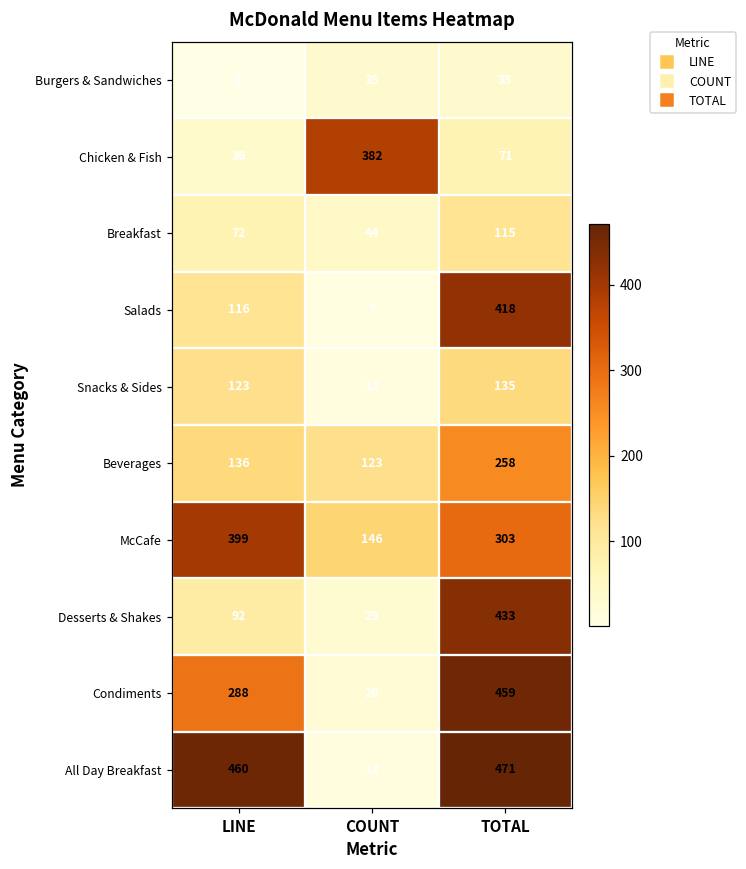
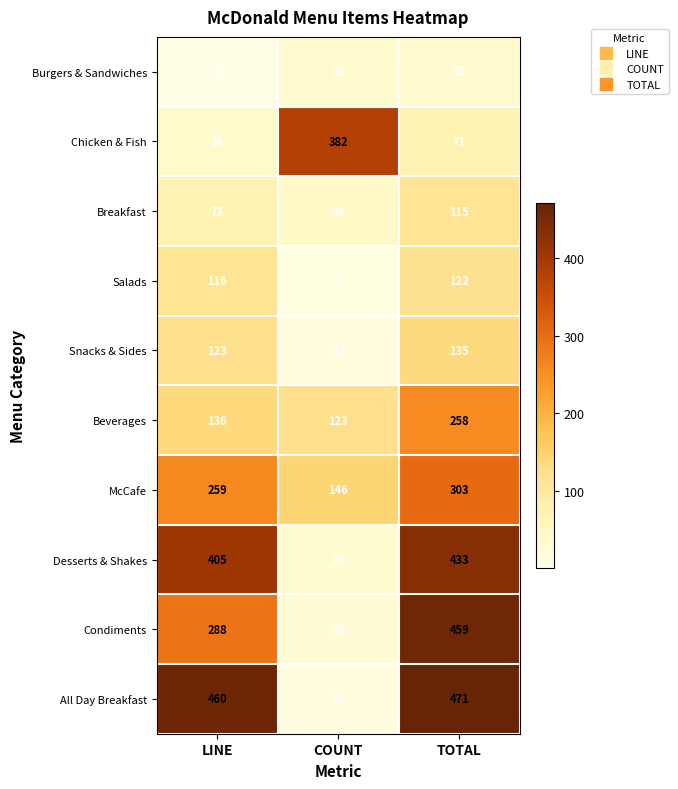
  {
    "Burgers & Sandwiches": {
      "COUNT": 35,
      "TOTAL": 35
    },
    "Chicken & Fish": {
      "LINE": 36,
      "COUNT": 382,
      "TOTAL": 71
    },
    "Breakfast": {
      "LINE": 72,
      "COUNT": 44,
      "TOTAL": 115
    },
    "Salads": {
      "LINE": 116,
-     "TOTAL": 418
+     "TOTAL": 122
    },
    "Snacks & Sides": {
      "LINE": 123,
      "TOTAL": 135
    },
    "Beverages": {
      "LINE": 136,
      "COUNT": 123,
      "TOTAL": 258
    },
    "McCafe": {
-     "LINE": 399,
+     "LINE": 259,
      "COUNT": 146,
      "TOTAL": 303
    },
    "Desserts & Shakes": {
-     "LINE": 92,
+     "LINE": 405,
      "TOTAL": 433
    },
    "Condiments": {
      "LINE": 288,
      "TOTAL": 459
    },
    "All Day Breakfast": {
      "LINE": 460,
      "TOTAL": 471
    }
  }
